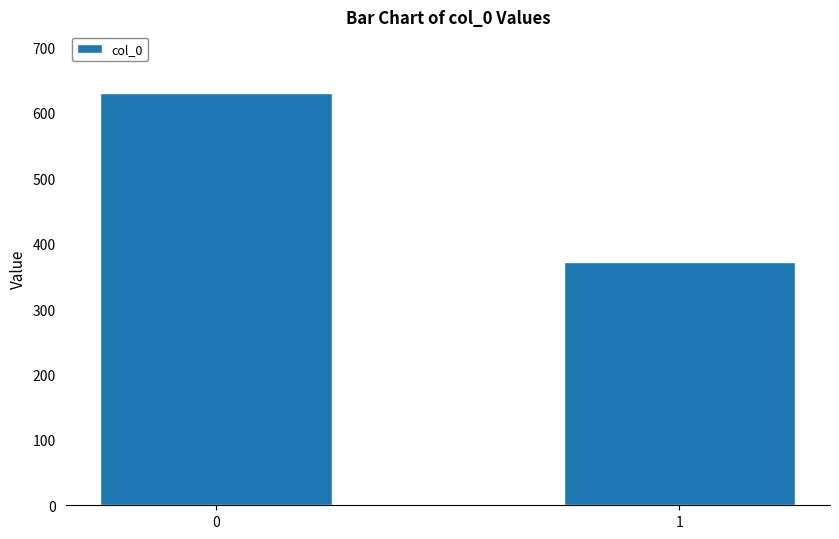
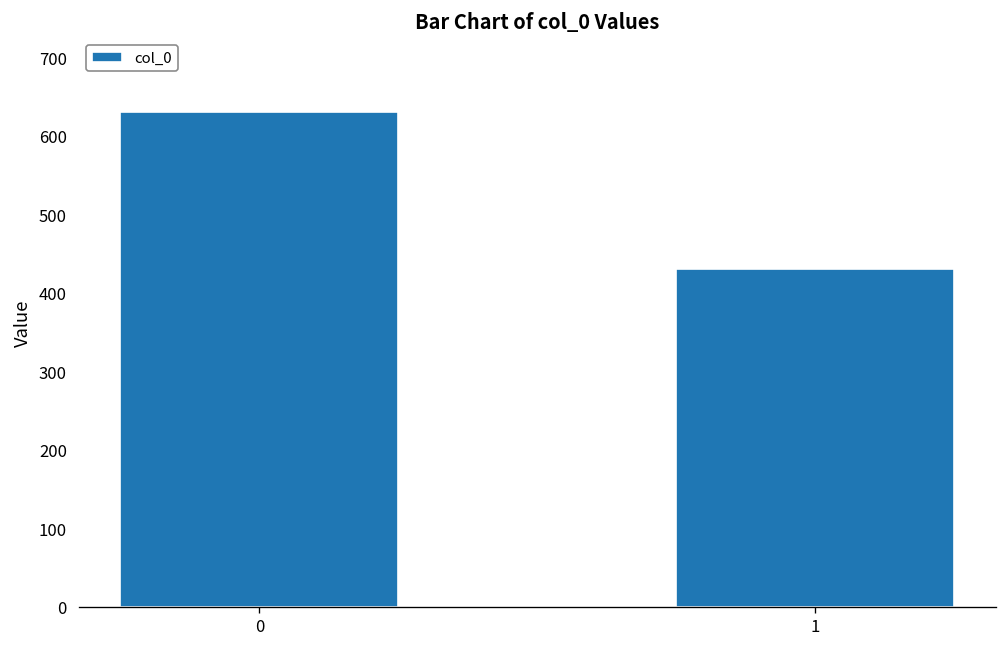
  {
    "0": 630,
-   "1": 370
+   "1": 430
  }
